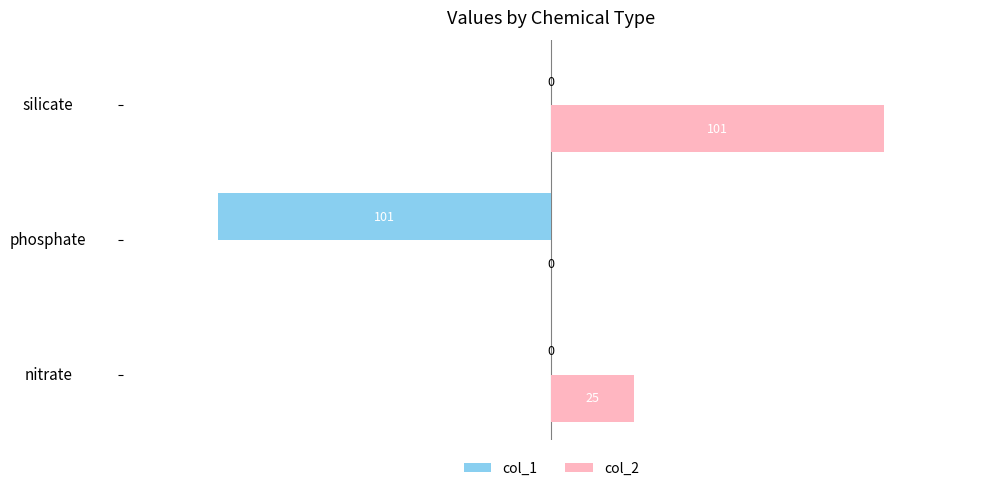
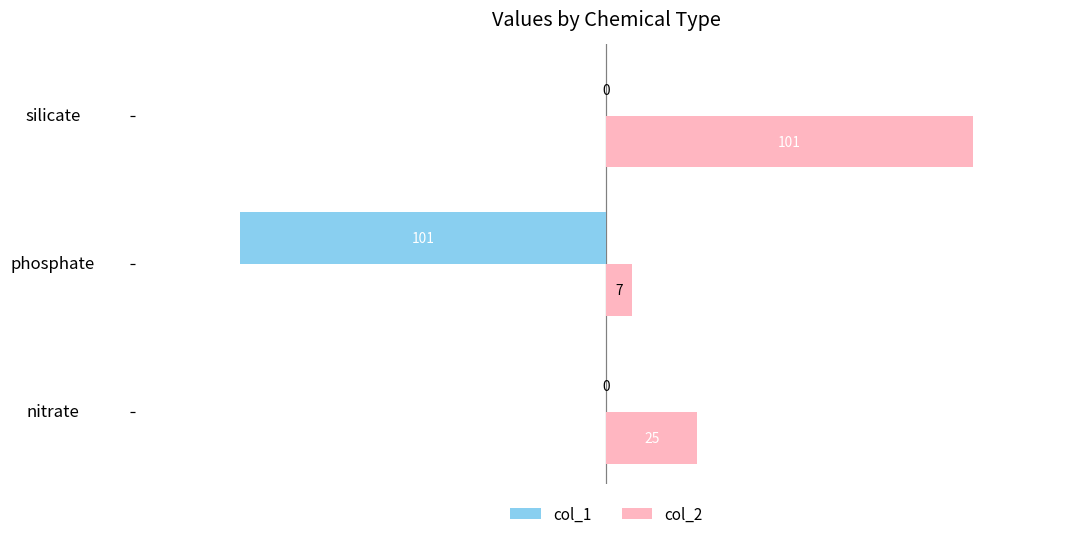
  {
    "col_1": {
      "silicate": 0,
      "nitrate": 0
    },
    "col_2": {
      "silicate": 101,
-     "phosphate": 0,
+     "phosphate": 7,
      "nitrate": 25
    }
  }
